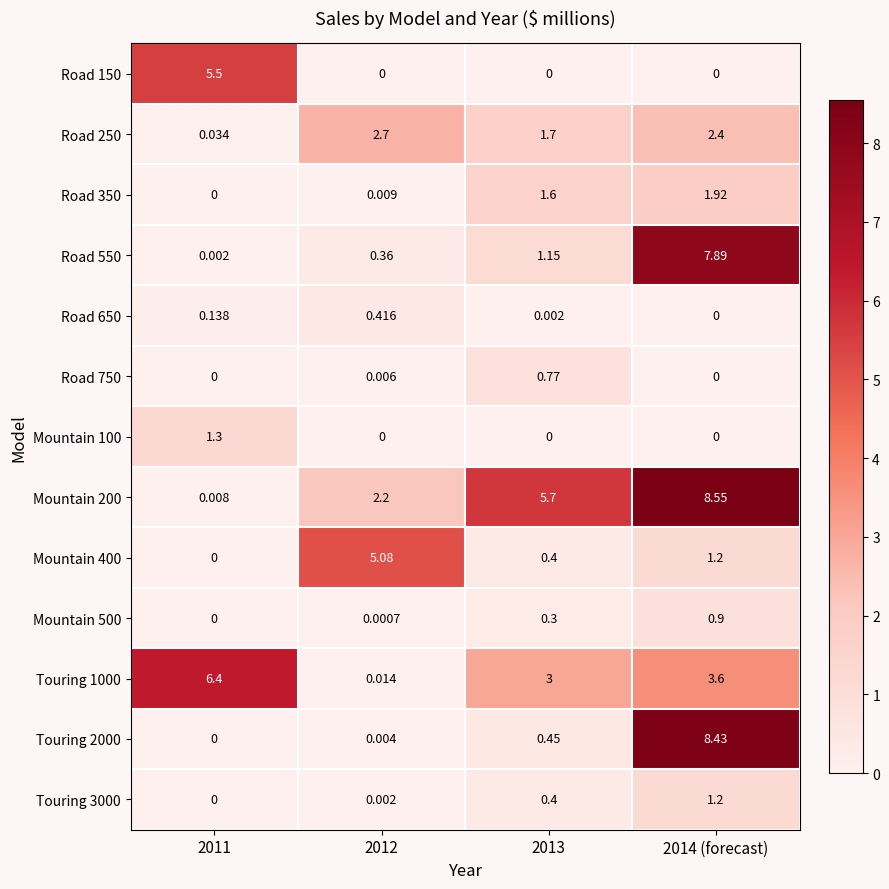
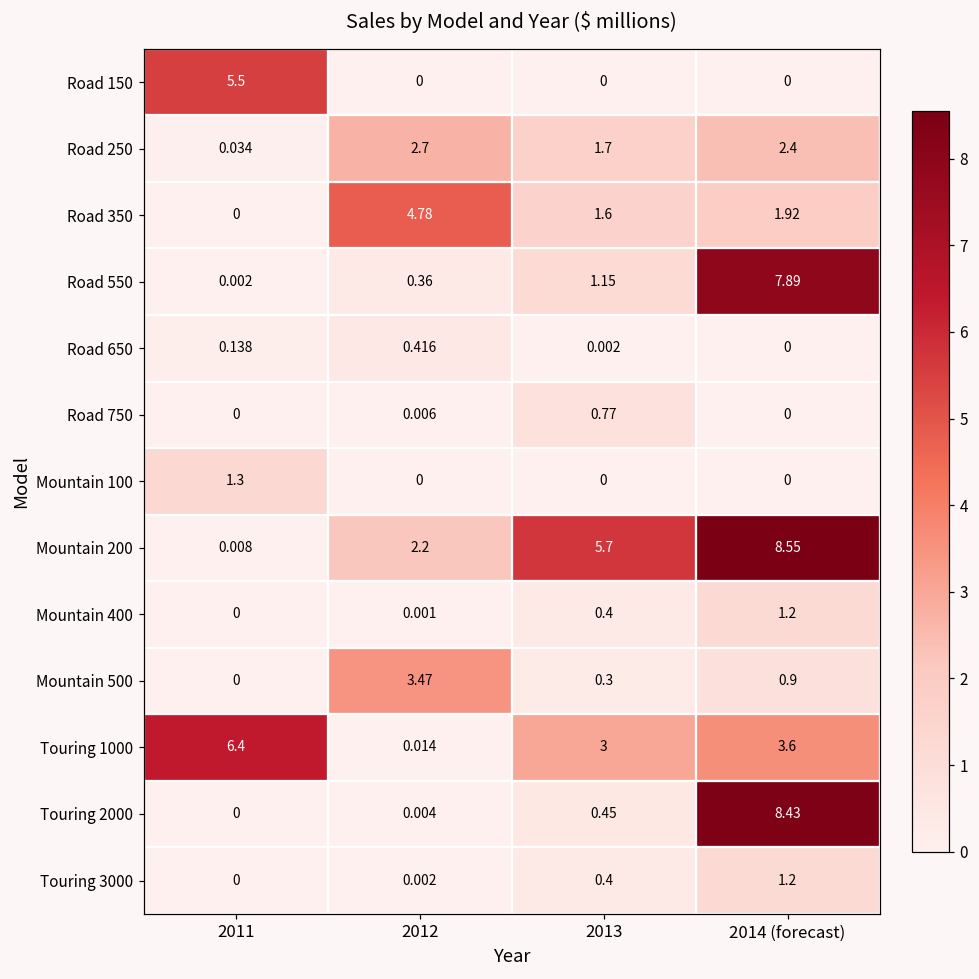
  {
    "Road 150": {
      "2011": 5.5,
      "2012": 0,
      "2013": 0,
      "2014 (forecast)": 0
    },
    "Road 250": {
      "2011": 0.034,
      "2012": 2.7,
      "2013": 1.7,
      "2014 (forecast)": 2.4
    },
    "Road 350": {
      "2011": 0,
-     "2012": 0.009,
+     "2012": 4.78,
      "2013": 1.6,
      "2014 (forecast)": 1.92
    },
    "Road 550": {
      "2011": 0.002,
      "2012": 0.36,
      "2013": 1.15,
      "2014 (forecast)": 7.89
    },
    "Road 650": {
      "2011": 0.138,
      "2012": 0.416,
      "2013": 0.002,
      "2014 (forecast)": 0
    },
    "Road 750": {
      "2011": 0,
      "2012": 0.006,
      "2013": 0.77,
      "2014 (forecast)": 0
    },
    "Mountain 100": {
      "2011": 1.3,
      "2012": 0,
      "2013": 0,
      "2014 (forecast)": 0
    },
    "Mountain 200": {
      "2011": 0.008,
      "2012": 2.2,
      "2013": 5.7,
      "2014 (forecast)": 8.55
    },
    "Mountain 400": {
      "2011": 0,
-     "2012": 5.08,
+     "2012": 0.001,
      "2013": 0.4,
      "2014 (forecast)": 1.2
    },
    "Mountain 500": {
      "2011": 0,
-     "2012": 0.0007,
+     "2012": 3.47,
      "2013": 0.3,
      "2014 (forecast)": 0.9
    },
    "Touring 1000": {
      "2011": 6.4,
      "2012": 0.014,
      "2013": 3,
      "2014 (forecast)": 3.6
    },
    "Touring 2000": {
      "2011": 0,
      "2012": 0.004,
      "2013": 0.45,
      "2014 (forecast)": 8.43
    },
    "Touring 3000": {
      "2011": 0,
      "2012": 0.002,
      "2013": 0.4,
      "2014 (forecast)": 1.2
    }
  }
